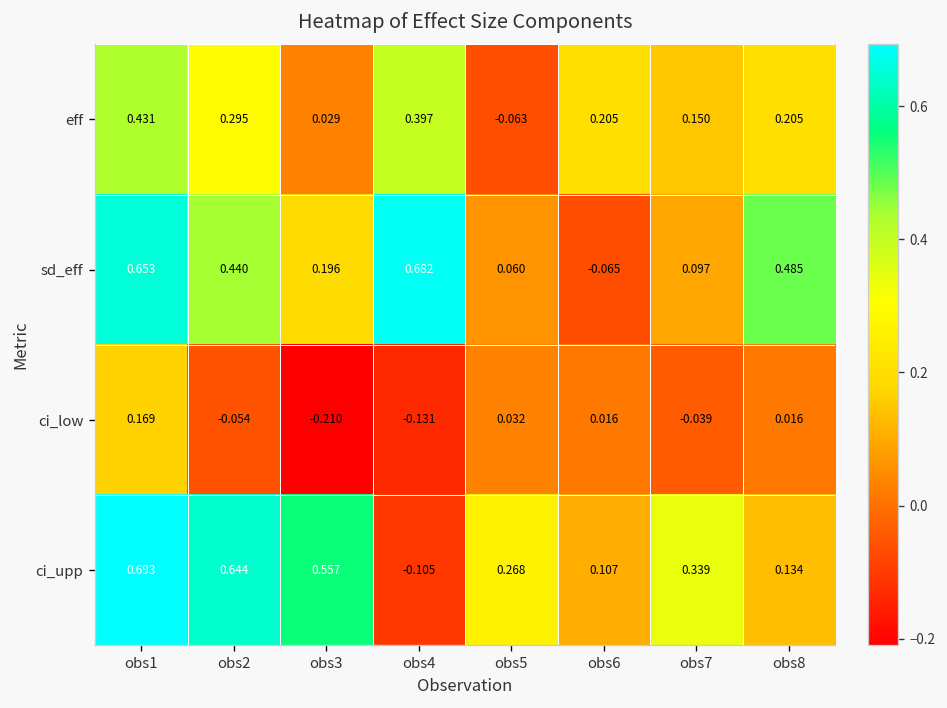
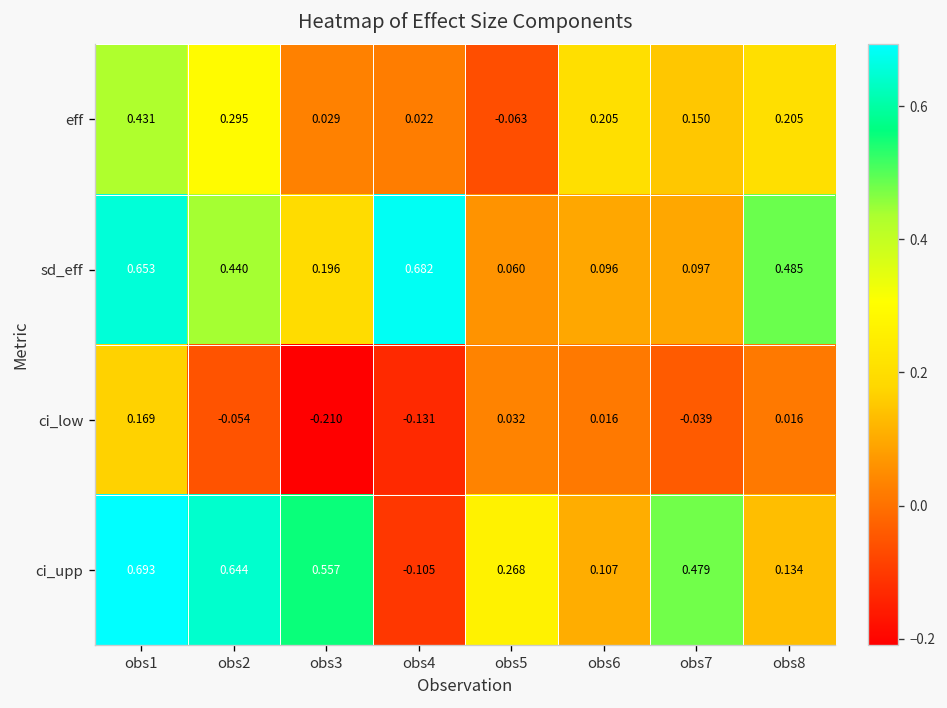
  {
    "eff": {
      "obs1": 0.431,
      "obs2": 0.295,
      "obs3": 0.029,
-     "obs4": 0.397,
+     "obs4": 0.022,
      "obs5": -0.063,
      "obs6": 0.205,
      "obs7": 0.150,
      "obs8": 0.205
    },
    "sd_eff": {
      "obs1": 0.653,
      "obs2": 0.440,
      "obs3": 0.196,
      "obs4": 0.682,
      "obs5": 0.060,
-     "obs6": -0.065,
+     "obs6": 0.096,
      "obs7": 0.097,
      "obs8": 0.485
    },
    "ci_low": {
      "obs1": 0.169,
      "obs2": -0.054,
      "obs3": -0.210,
      "obs4": -0.131,
      "obs5": 0.032,
      "obs6": 0.016,
      "obs7": -0.039,
      "obs8": 0.016
    },
    "ci_upp": {
      "obs1": 0.693,
      "obs2": 0.644,
      "obs3": 0.557,
      "obs4": -0.105,
      "obs5": 0.268,
      "obs6": 0.107,
-     "obs7": 0.339,
+     "obs7": 0.479,
      "obs8": 0.134
    }
  }
